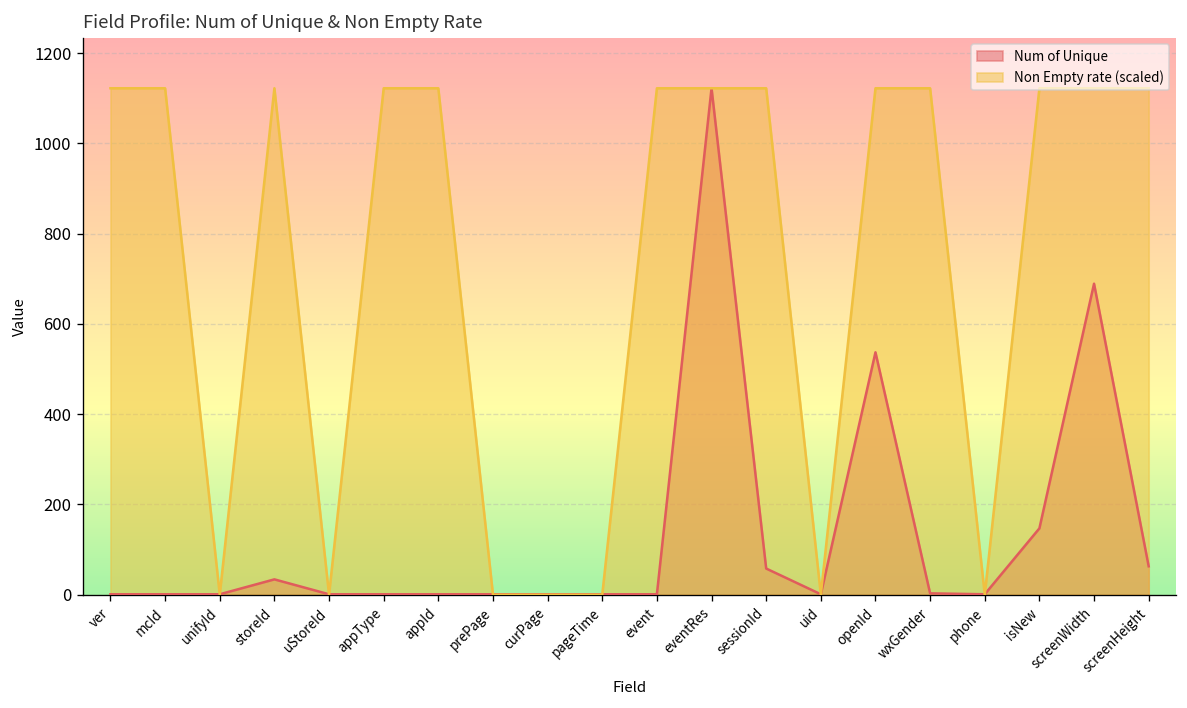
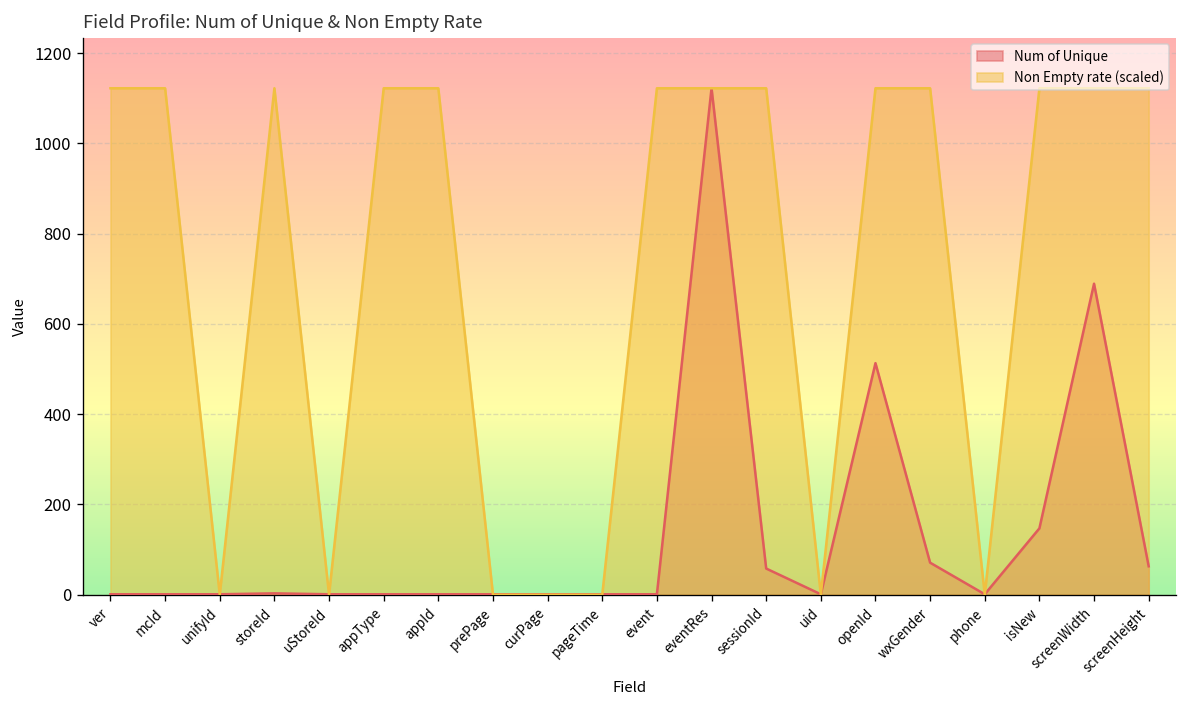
  {
    "Num of Unique": {
      "ver": 0,
      "mcId": 0,
-     "storeId": 30,
+     "storeId": 0,
      "appType": 0,
      "appId": 0,
      "event": 0,
      "sessionId": 60,
-     "openId": 540,
-     "wxGender": 0,
+     "openId": 510,
+     "wxGender": 70,
      "isNew": 150,
      "screenWidth": 690,
      "screenHeight": 60
    },
    "Non Empty rate (scaled)": {
      "ver": 1120,
      "mcId": 1120,
      "storeId": 1120,
      "appType": 1120,
      "appId": 1120,
      "event": 1120,
      "sessionId": 1120,
      "openId": 1120,
      "wxGender": 1120,
      "isNew": 1120,
      "screenWidth": 1120,
      "screenHeight": 1120
    }
  }
